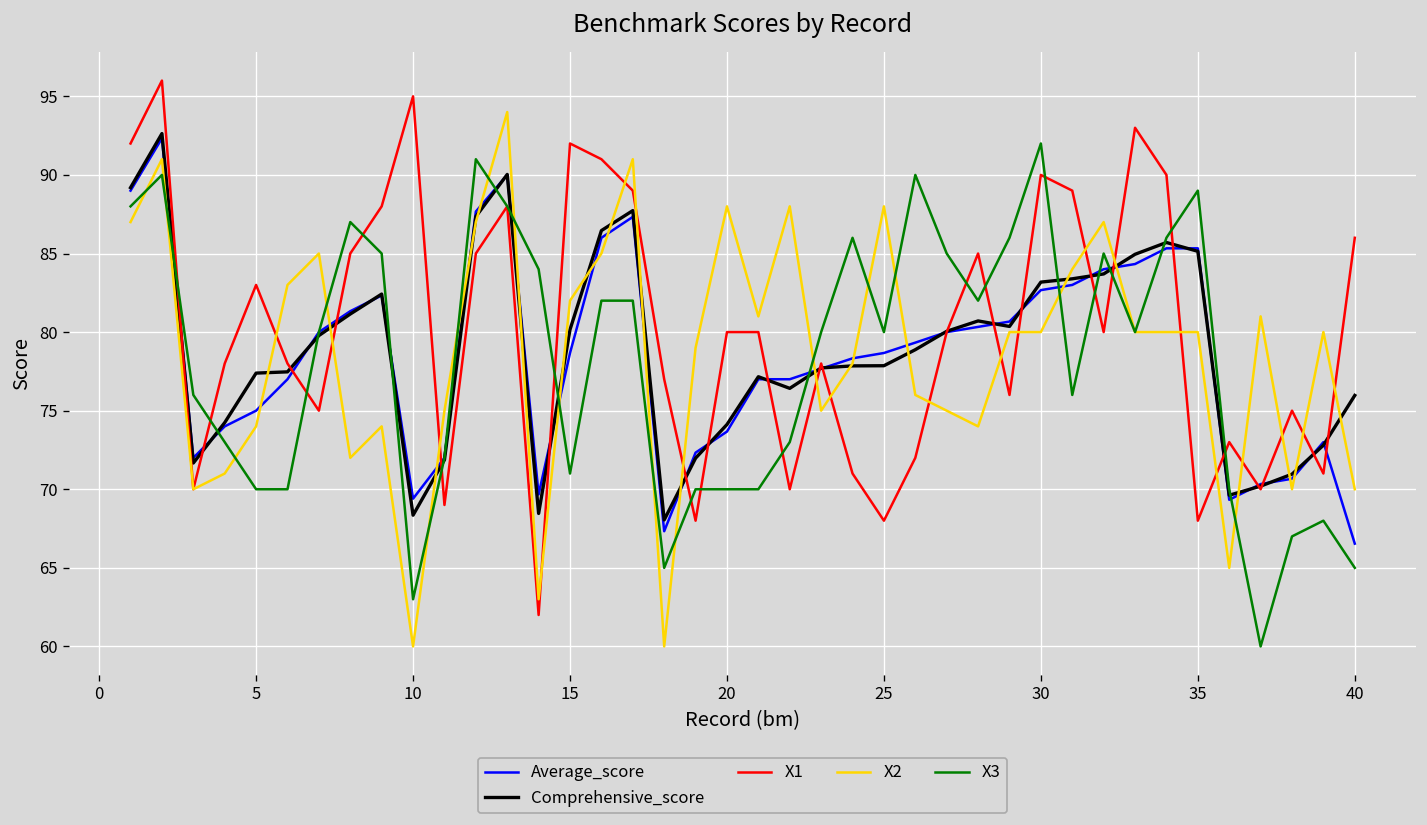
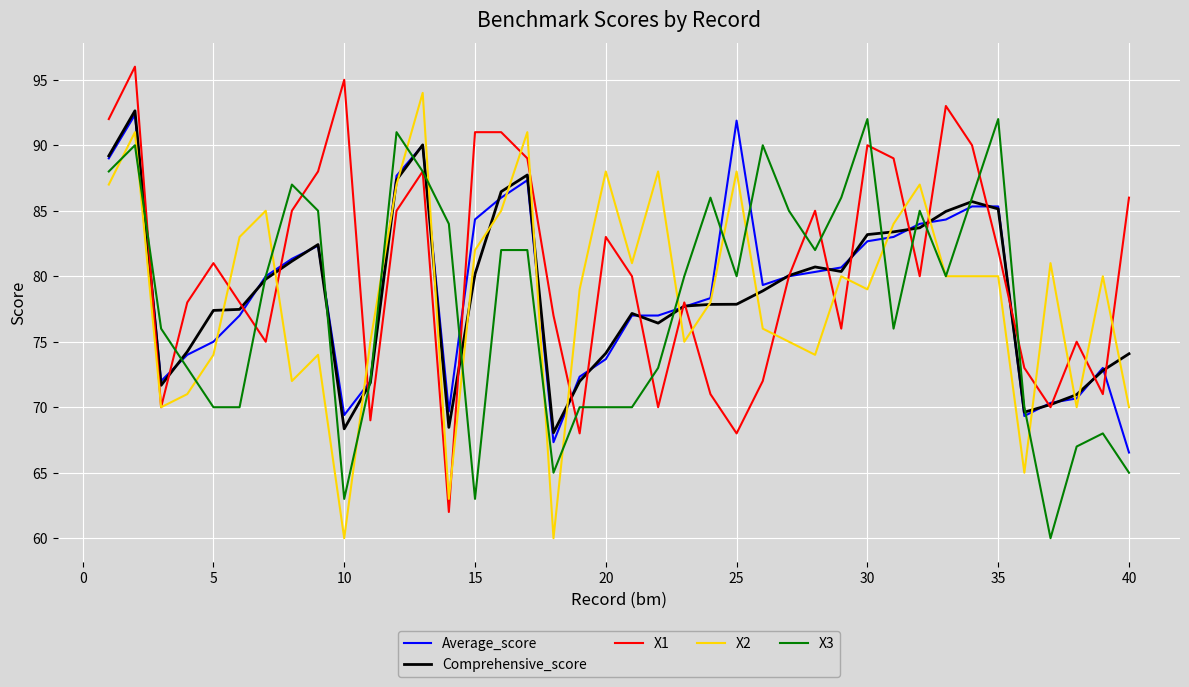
  {
    "Average_score": {
      "5": 75.0,
      "10": 69.4,
-     "15": 78.7,
+     "15": 84.3,
      "20": 73.7,
-     "25": 78.7,
+     "25": 91.9,
      "30": 82.7,
      "40": 66.5
    },
    "Comprehensive_score": {
      "5": 77.4,
      "10": 68.4,
      "15": 80.2,
      "20": 74.1,
      "25": 77.9,
      "30": 83.2,
-     "40": 76.0
+     "40": 74.1
    },
    "X1": {
-     "5": 83,
+     "5": 81,
      "10": 95,
-     "15": 92,
-     "20": 80,
+     "15": 91,
+     "20": 83,
      "25": 68,
      "30": 90,
-     "35": 68,
+     "35": 82,
      "40": 86
    },
    "X2": {
      "5": 74,
      "10": 60,
      "15": 82,
      "20": 88,
      "25": 88,
-     "30": 80,
+     "30": 79,
      "35": 80,
      "40": 70
    },
    "X3": {
      "5": 70,
      "10": 63,
-     "15": 71,
+     "15": 63,
      "20": 70,
      "25": 80,
      "30": 92,
-     "35": 89,
+     "35": 92,
      "40": 65
    }
  }
